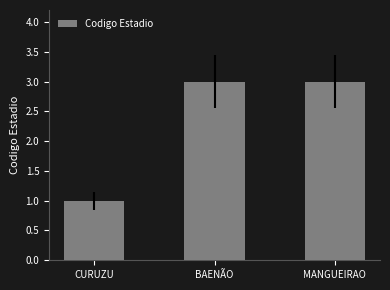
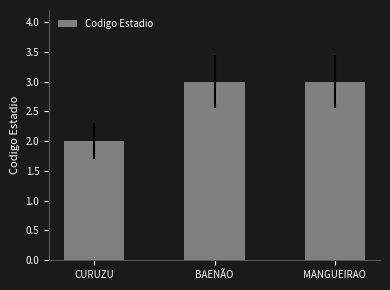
  {
-   "CURUZU": 1,
+   "CURUZU": 2,
    "BAENÃO": 3,
    "MANGUEIRAO": 3
  }
